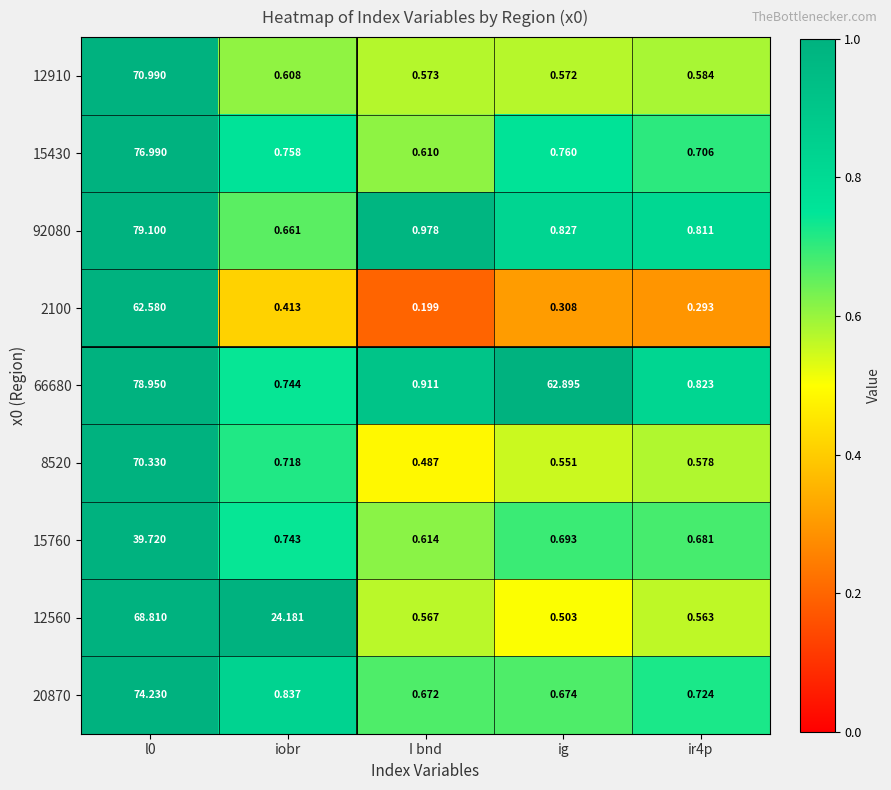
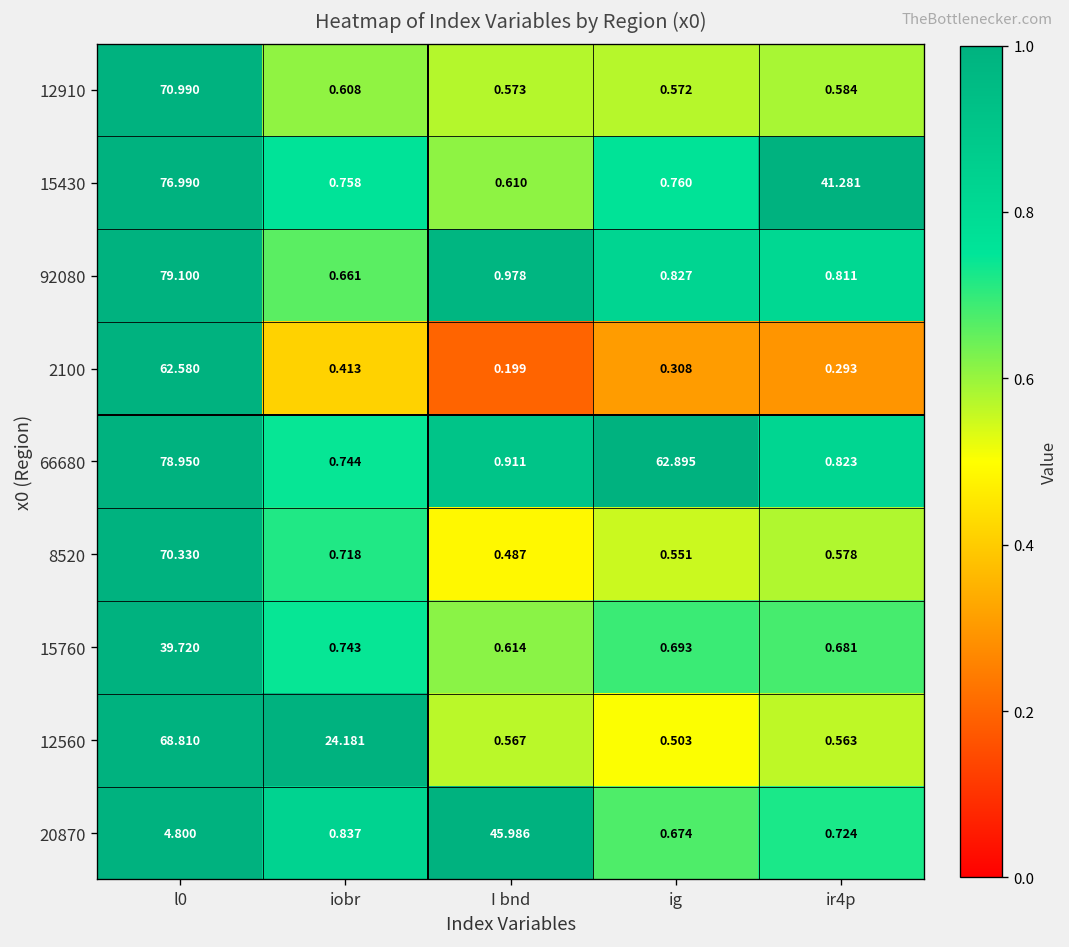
  {
    "12910": {
      "l0": 70.990,
      "iobr": 0.608,
      "I bnd": 0.573,
      "ig": 0.572,
      "ir4p": 0.584
    },
    "15430": {
      "l0": 76.990,
      "iobr": 0.758,
      "I bnd": 0.610,
      "ig": 0.760,
-     "ir4p": 0.706
+     "ir4p": 41.281
    },
    "92080": {
      "l0": 79.100,
      "iobr": 0.661,
      "I bnd": 0.978,
      "ig": 0.827,
      "ir4p": 0.811
    },
    "2100": {
      "l0": 62.580,
      "iobr": 0.413,
      "I bnd": 0.199,
      "ig": 0.308,
      "ir4p": 0.293
    },
    "66680": {
      "l0": 78.950,
      "iobr": 0.744,
      "I bnd": 0.911,
      "ig": 62.895,
      "ir4p": 0.823
    },
    "8520": {
      "l0": 70.330,
      "iobr": 0.718,
      "I bnd": 0.487,
      "ig": 0.551,
      "ir4p": 0.578
    },
    "15760": {
      "l0": 39.720,
      "iobr": 0.743,
      "I bnd": 0.614,
      "ig": 0.693,
      "ir4p": 0.681
    },
    "12560": {
      "l0": 68.810,
      "iobr": 24.181,
      "I bnd": 0.567,
      "ig": 0.503,
      "ir4p": 0.563
    },
    "20870": {
-     "l0": 74.230,
+     "l0": 4.800,
      "iobr": 0.837,
-     "I bnd": 0.672,
+     "I bnd": 45.986,
      "ig": 0.674,
      "ir4p": 0.724
    }
  }
